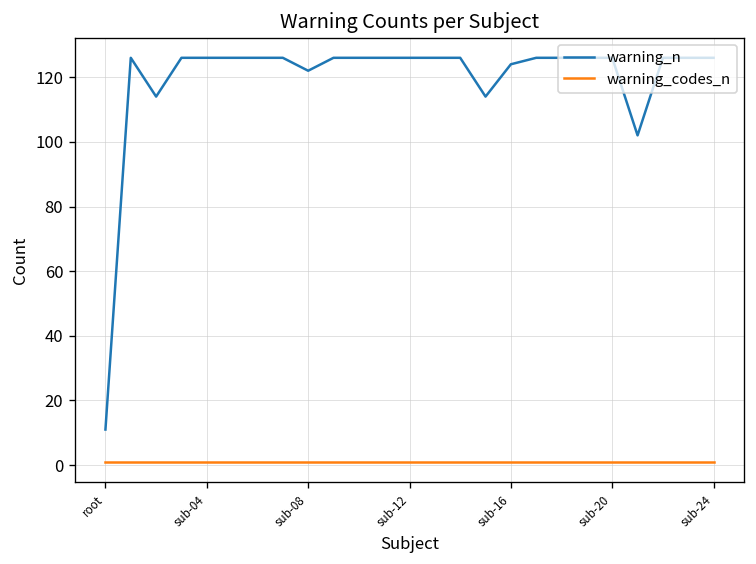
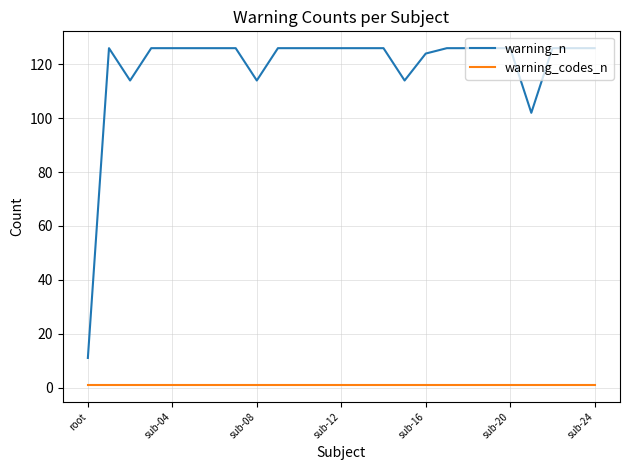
  {
    "warning_n": {
      "root": 11,
      "sub-04": 126,
-     "sub-08": 122,
+     "sub-08": 114,
      "sub-12": 126,
      "sub-16": 124
    },
    "warning_codes_n": {
      "root": 1,
      "sub-04": 1,
      "sub-08": 1,
      "sub-12": 1,
      "sub-16": 1,
      "sub-20": 1,
      "sub-24": 1
    }
  }
